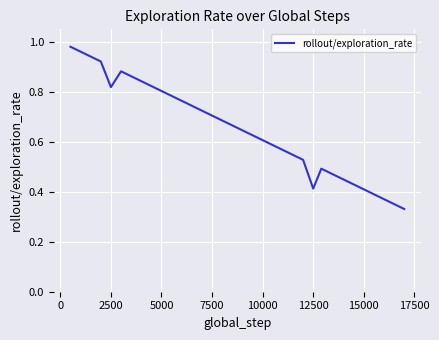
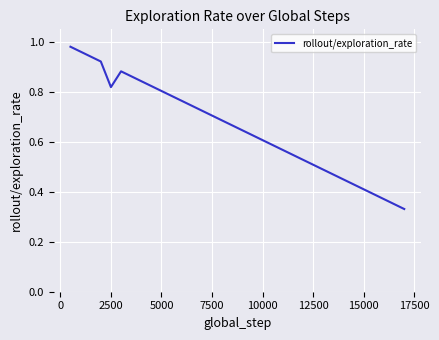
  {
    "2500": 0.82,
    "5000": 0.80,
-   "12500": 0.41,
+   "12500": 0.51,
    "15000": 0.41
  }
